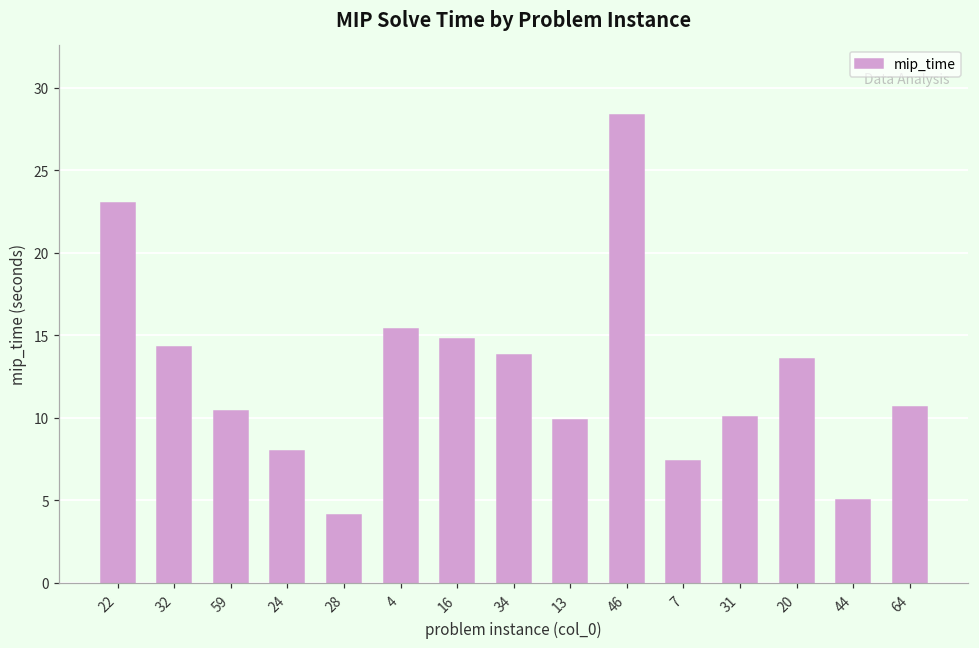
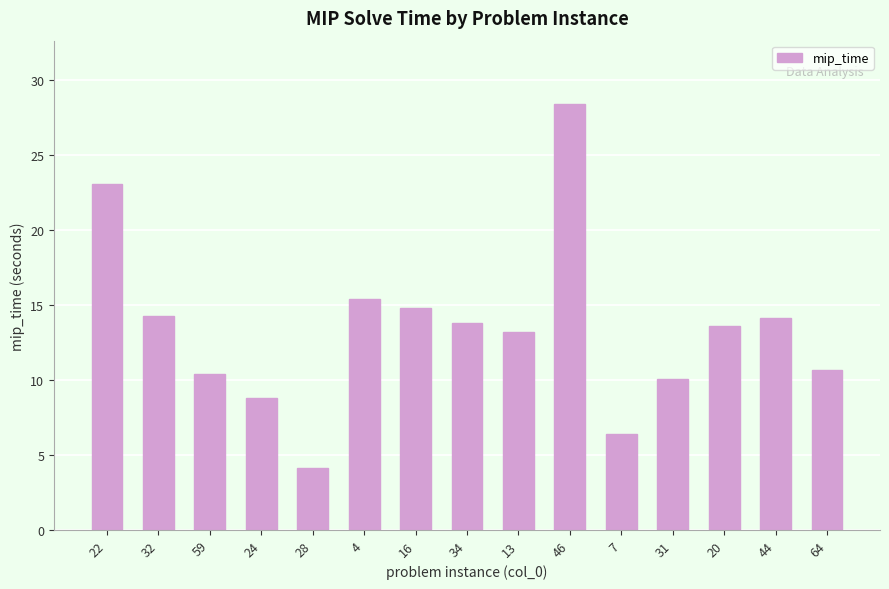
  {
    "22": 23.1,
    "32": 14.3,
    "59": 10.4,
-   "24": 8.0,
+   "24": 8.8,
    "28": 4.1,
    "4": 15.4,
    "16": 14.8,
    "34": 13.8,
-   "13": 9.9,
+   "13": 13.2,
    "46": 28.4,
-   "7": 7.4,
+   "7": 6.4,
    "31": 10.1,
    "20": 13.6,
-   "44": 5.0,
+   "44": 14.1,
    "64": 10.7
  }
